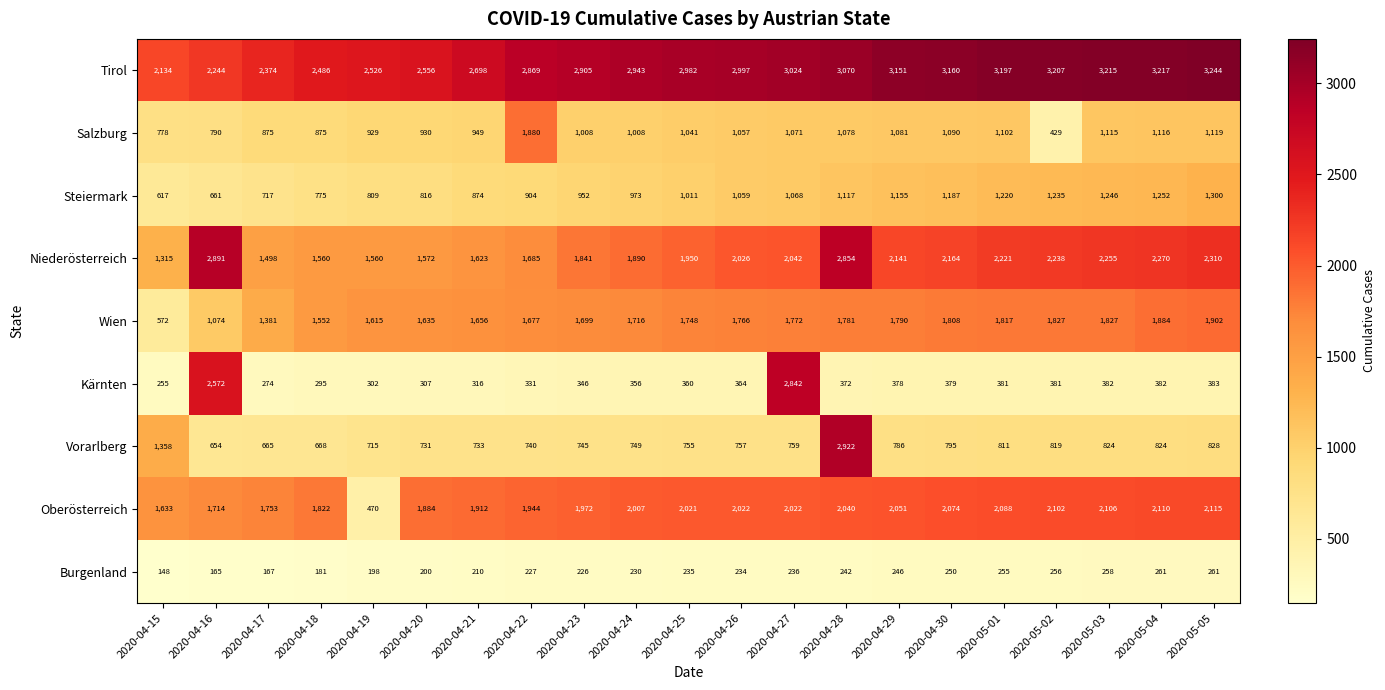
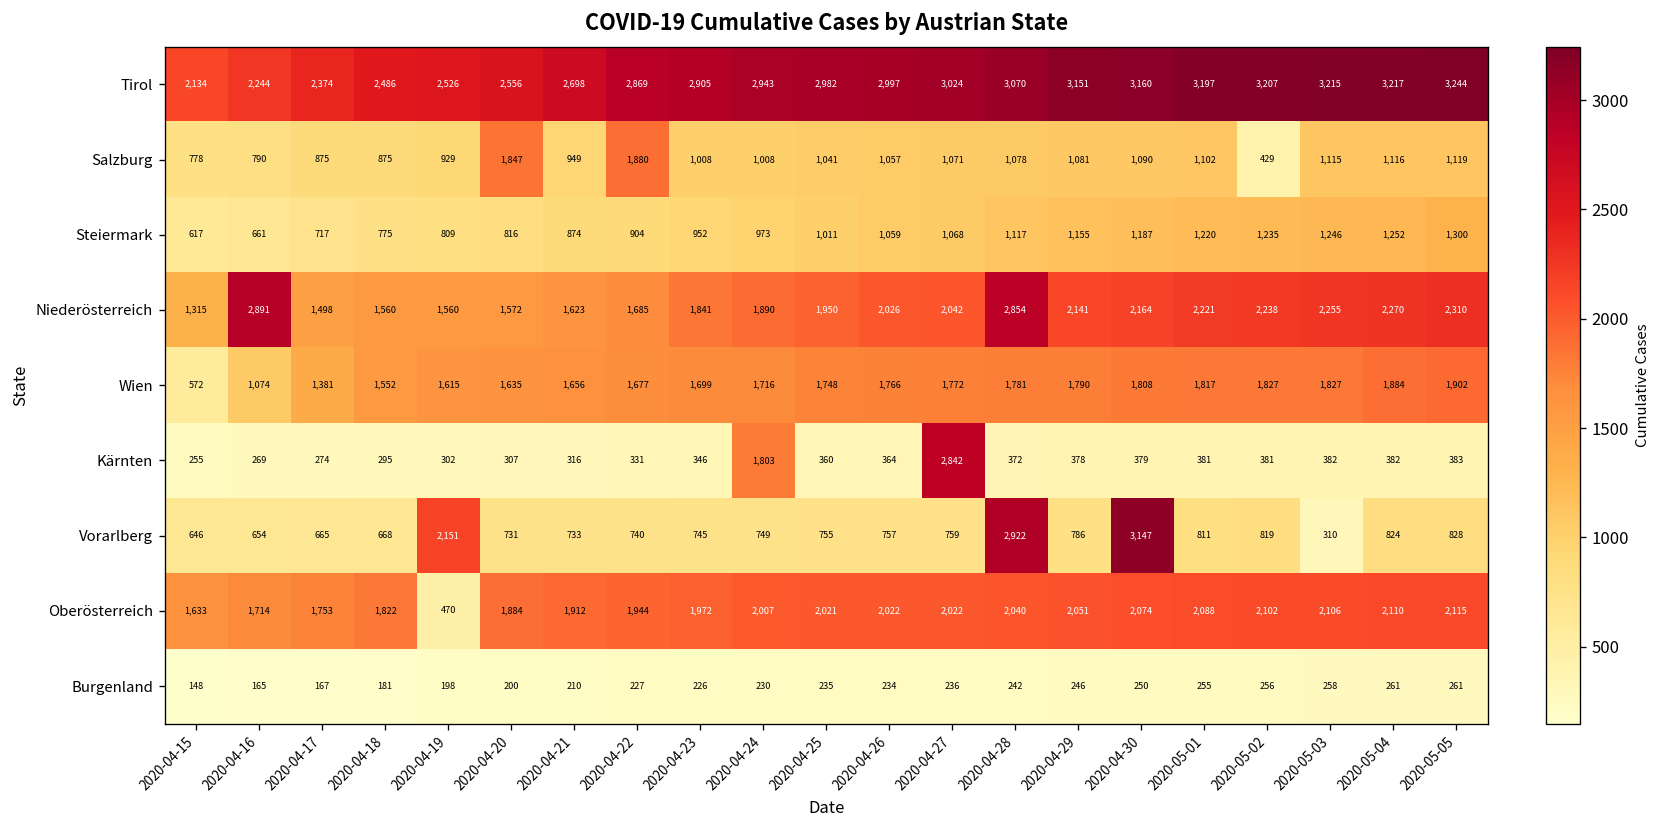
  {
    "Tirol": {
      "2020-04-15": "2,134",
      "2020-04-16": "2,244",
      "2020-04-17": "2,374",
      "2020-04-18": "2,486",
      "2020-04-19": "2,526",
      "2020-04-20": "2,556",
      "2020-04-21": "2,698",
      "2020-04-22": "2,869",
      "2020-04-23": "2,905",
      "2020-04-24": "2,943",
      "2020-04-25": "2,982",
      "2020-04-26": "2,997",
      "2020-04-27": "3,024",
      "2020-04-28": "3,070",
      "2020-04-29": "3,151",
      "2020-04-30": "3,160",
      "2020-05-01": "3,197",
      "2020-05-02": "3,207",
      "2020-05-03": "3,215",
      "2020-05-04": "3,217",
      "2020-05-05": "3,244"
    },
    "Salzburg": {
      "2020-04-15": "778",
      "2020-04-16": "790",
      "2020-04-17": "875",
      "2020-04-18": "875",
      "2020-04-19": "929",
-     "2020-04-20": "930",
+     "2020-04-20": "1,847",
      "2020-04-21": "949",
      "2020-04-22": "1,880",
      "2020-04-23": "1,008",
      "2020-04-24": "1,008",
      "2020-04-25": "1,041",
      "2020-04-26": "1,057",
      "2020-04-27": "1,071",
      "2020-04-28": "1,078",
      "2020-04-29": "1,081",
      "2020-04-30": "1,090",
      "2020-05-01": "1,102",
      "2020-05-02": "429",
      "2020-05-03": "1,115",
      "2020-05-04": "1,116",
      "2020-05-05": "1,119"
    },
    "Steiermark": {
      "2020-04-15": "617",
      "2020-04-16": "661",
      "2020-04-17": "717",
      "2020-04-18": "775",
      "2020-04-19": "809",
      "2020-04-20": "816",
      "2020-04-21": "874",
      "2020-04-22": "904",
      "2020-04-23": "952",
      "2020-04-24": "973",
      "2020-04-25": "1,011",
      "2020-04-26": "1,059",
      "2020-04-27": "1,068",
      "2020-04-28": "1,117",
      "2020-04-29": "1,155",
      "2020-04-30": "1,187",
      "2020-05-01": "1,220",
      "2020-05-02": "1,235",
      "2020-05-03": "1,246",
      "2020-05-04": "1,252",
      "2020-05-05": "1,300"
    },
    "Niederösterreich": {
      "2020-04-15": "1,315",
      "2020-04-16": "2,891",
      "2020-04-17": "1,498",
      "2020-04-18": "1,560",
      "2020-04-19": "1,560",
      "2020-04-20": "1,572",
      "2020-04-21": "1,623",
      "2020-04-22": "1,685",
      "2020-04-23": "1,841",
      "2020-04-24": "1,890",
      "2020-04-25": "1,950",
      "2020-04-26": "2,026",
      "2020-04-27": "2,042",
      "2020-04-28": "2,854",
      "2020-04-29": "2,141",
      "2020-04-30": "2,164",
      "2020-05-01": "2,221",
      "2020-05-02": "2,238",
      "2020-05-03": "2,255",
      "2020-05-04": "2,270",
      "2020-05-05": "2,310"
    },
    "Wien": {
      "2020-04-15": "572",
      "2020-04-16": "1,074",
      "2020-04-17": "1,381",
      "2020-04-18": "1,552",
      "2020-04-19": "1,615",
      "2020-04-20": "1,635",
      "2020-04-21": "1,656",
      "2020-04-22": "1,677",
      "2020-04-23": "1,699",
      "2020-04-24": "1,716",
      "2020-04-25": "1,748",
      "2020-04-26": "1,766",
      "2020-04-27": "1,772",
      "2020-04-28": "1,781",
      "2020-04-29": "1,790",
      "2020-04-30": "1,808",
      "2020-05-01": "1,817",
      "2020-05-02": "1,827",
      "2020-05-03": "1,827",
      "2020-05-04": "1,884",
      "2020-05-05": "1,902"
    },
    "Kärnten": {
      "2020-04-15": "255",
-     "2020-04-16": "2,572",
+     "2020-04-16": "269",
      "2020-04-17": "274",
      "2020-04-18": "295",
      "2020-04-19": "302",
      "2020-04-20": "307",
      "2020-04-21": "316",
      "2020-04-22": "331",
      "2020-04-23": "346",
-     "2020-04-24": "356",
+     "2020-04-24": "1,803",
      "2020-04-25": "360",
      "2020-04-26": "364",
      "2020-04-27": "2,842",
      "2020-04-28": "372",
      "2020-04-29": "378",
      "2020-04-30": "379",
      "2020-05-01": "381",
      "2020-05-02": "381",
      "2020-05-03": "382",
      "2020-05-04": "382",
      "2020-05-05": "383"
    },
    "Vorarlberg": {
-     "2020-04-15": "1,358",
+     "2020-04-15": "646",
      "2020-04-16": "654",
      "2020-04-17": "665",
      "2020-04-18": "668",
-     "2020-04-19": "715",
+     "2020-04-19": "2,151",
      "2020-04-20": "731",
      "2020-04-21": "733",
      "2020-04-22": "740",
      "2020-04-23": "745",
      "2020-04-24": "749",
      "2020-04-25": "755",
      "2020-04-26": "757",
      "2020-04-27": "759",
      "2020-04-28": "2,922",
      "2020-04-29": "786",
-     "2020-04-30": "795",
+     "2020-04-30": "3,147",
      "2020-05-01": "811",
      "2020-05-02": "819",
-     "2020-05-03": "824",
+     "2020-05-03": "310",
      "2020-05-04": "824",
      "2020-05-05": "828"
    },
    "Oberösterreich": {
      "2020-04-15": "1,633",
      "2020-04-16": "1,714",
      "2020-04-17": "1,753",
      "2020-04-18": "1,822",
      "2020-04-19": "470",
      "2020-04-20": "1,884",
      "2020-04-21": "1,912",
      "2020-04-22": "1,944",
      "2020-04-23": "1,972",
      "2020-04-24": "2,007",
      "2020-04-25": "2,021",
      "2020-04-26": "2,022",
      "2020-04-27": "2,022",
      "2020-04-28": "2,040",
      "2020-04-29": "2,051",
      "2020-04-30": "2,074",
      "2020-05-01": "2,088",
      "2020-05-02": "2,102",
      "2020-05-03": "2,106",
      "2020-05-04": "2,110",
      "2020-05-05": "2,115"
    },
    "Burgenland": {
      "2020-04-15": "148",
      "2020-04-16": "165",
      "2020-04-17": "167",
      "2020-04-18": "181",
      "2020-04-19": "198",
      "2020-04-20": "200",
      "2020-04-21": "210",
      "2020-04-22": "227",
      "2020-04-23": "226",
      "2020-04-24": "230",
      "2020-04-25": "235",
      "2020-04-26": "234",
      "2020-04-27": "236",
      "2020-04-28": "242",
      "2020-04-29": "246",
      "2020-04-30": "250",
      "2020-05-01": "255",
      "2020-05-02": "256",
      "2020-05-03": "258",
      "2020-05-04": "261",
      "2020-05-05": "261"
    }
  }
